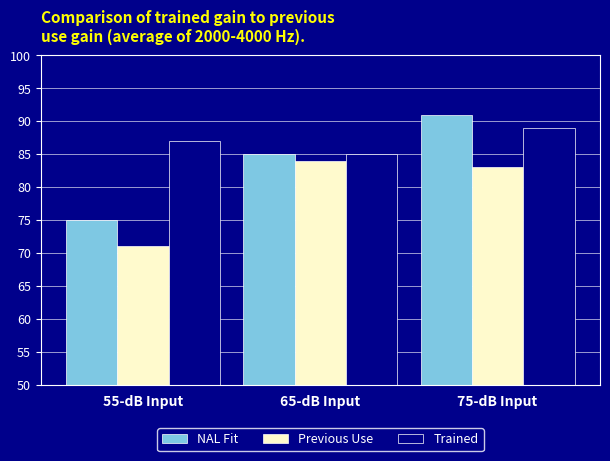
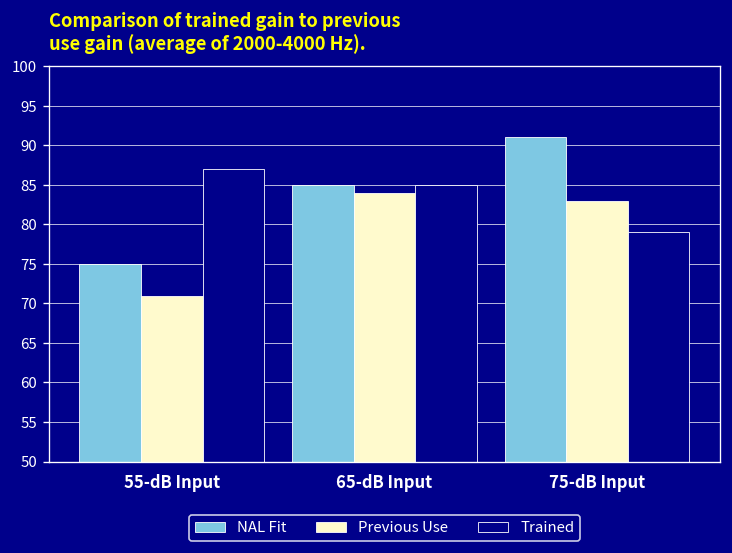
  {
    "NAL Fit": {
      "55-dB Input": 75,
      "65-dB Input": 85,
      "75-dB Input": 91
    },
    "Previous Use": {
      "55-dB Input": 71,
      "65-dB Input": 84,
      "75-dB Input": 83
    },
    "Trained": {
      "55-dB Input": 87,
      "65-dB Input": 85,
-     "75-dB Input": 89
+     "75-dB Input": 79
    }
  }
